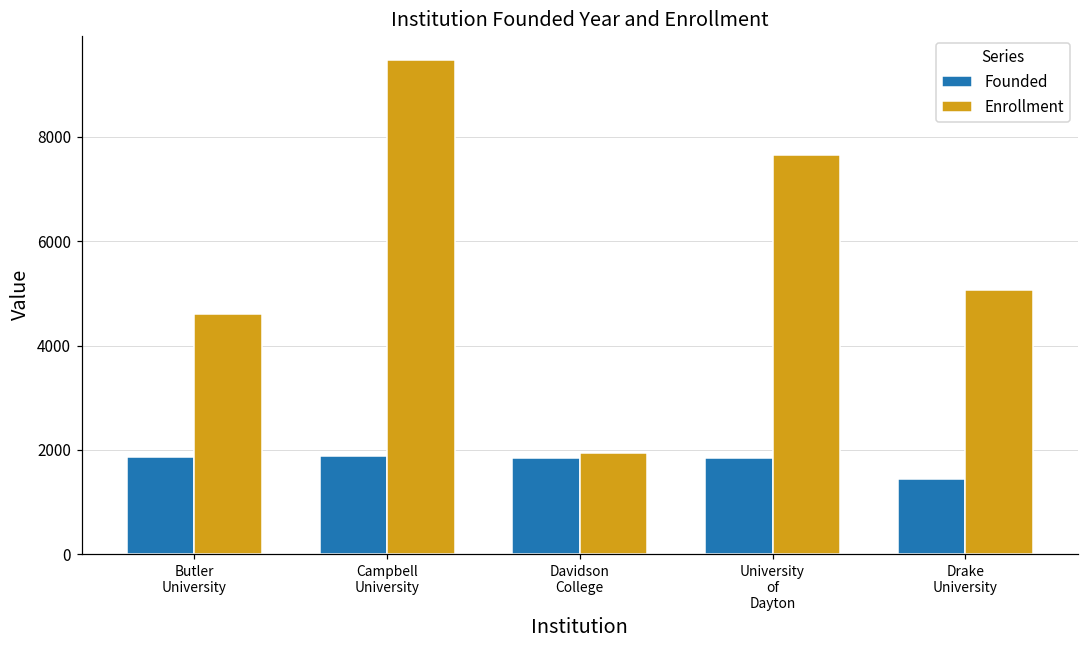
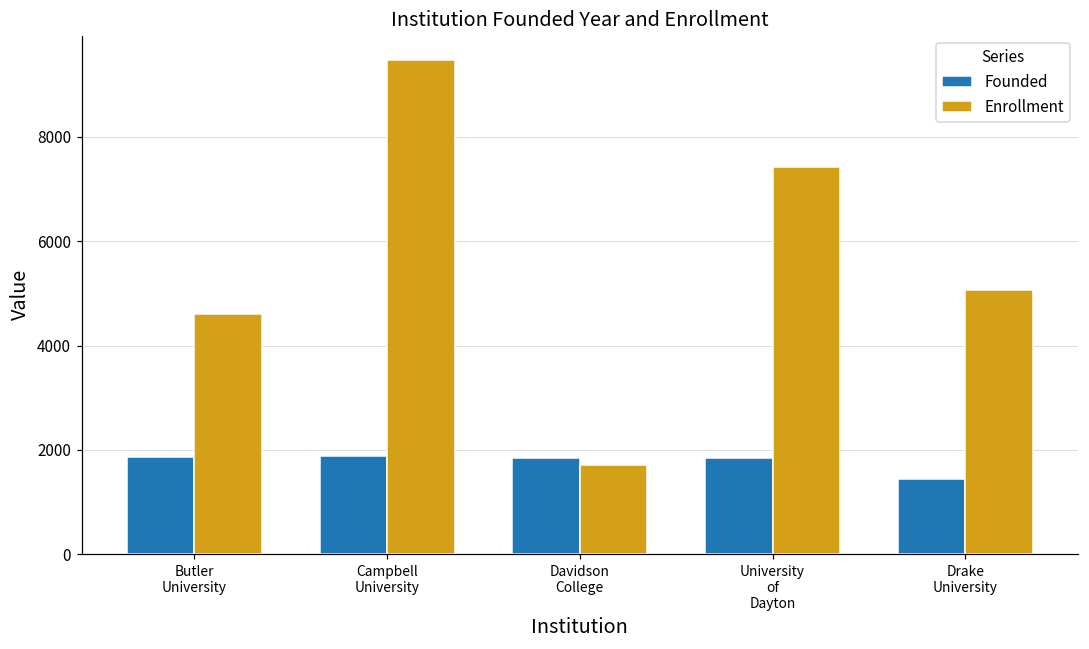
  {
    "Founded": {
      "Butler University": 1900,
      "Campbell University": 1900,
      "Davidson College": 1800,
      "University of Dayton": 1900,
      "Drake University": 1400
    },
    "Enrollment": {
      "Butler University": 4600,
      "Campbell University": 9500,
-     "Davidson College": 1900,
-     "University of Dayton": 7700,
+     "Davidson College": 1700,
+     "University of Dayton": 7400,
      "Drake University": 5100
    }
  }
